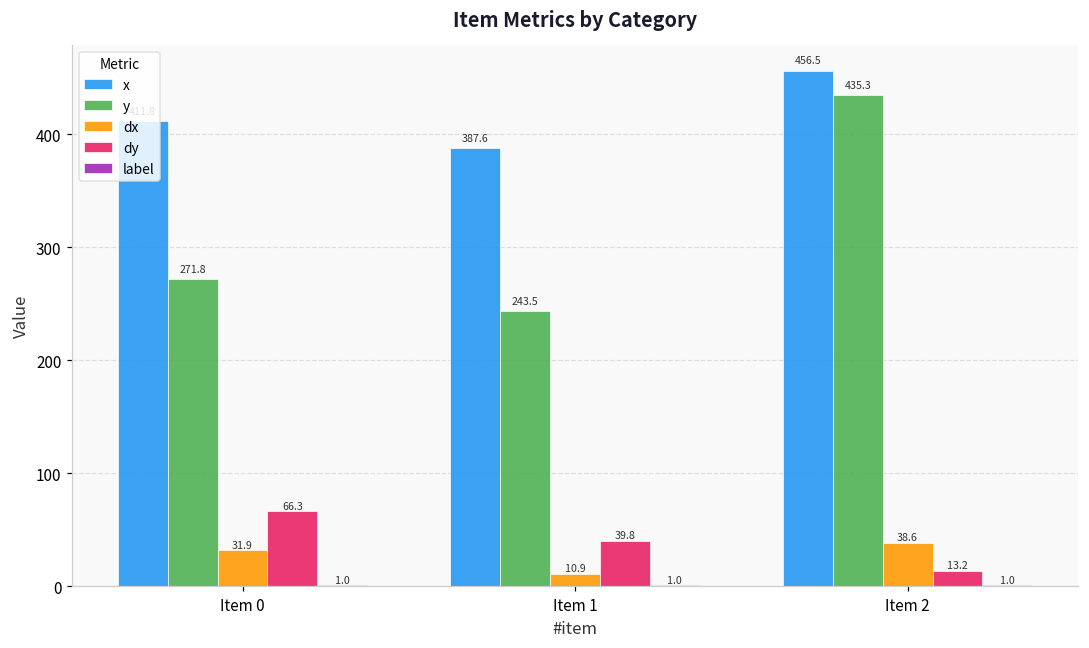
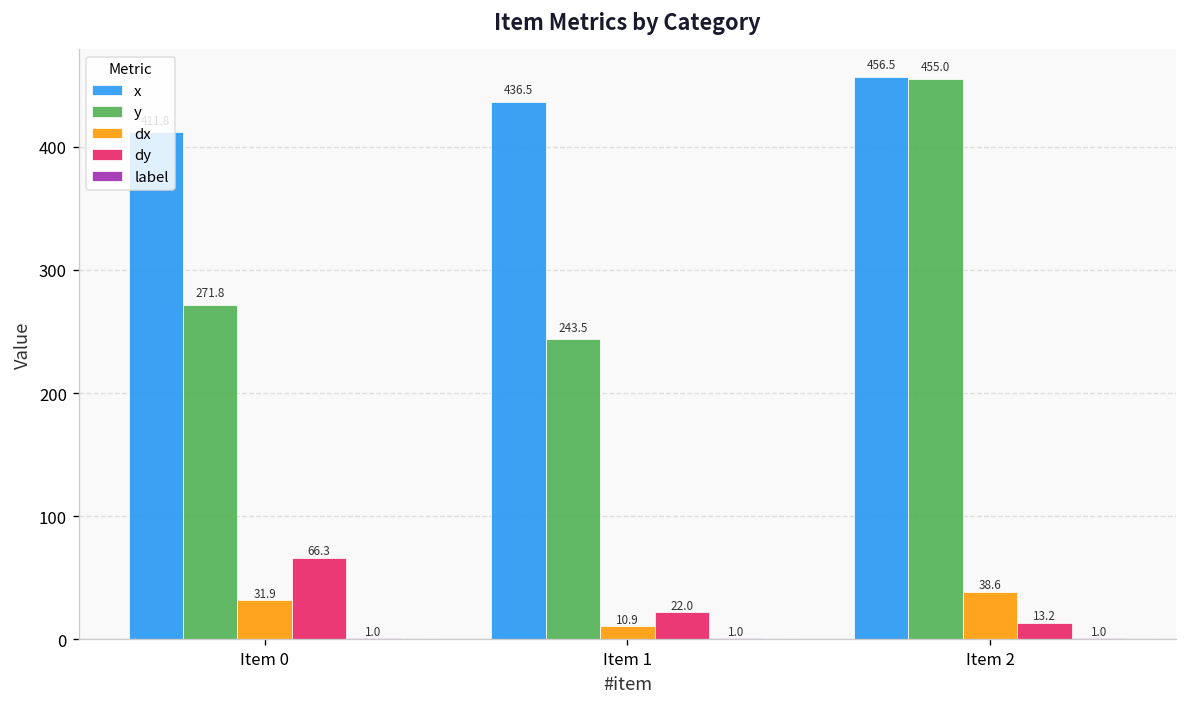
  {
    "x": {
-     "Item 1": 387.6,
+     "Item 1": 436.5,
      "Item 2": 456.5
    },
    "y": {
      "Item 0": 271.8,
      "Item 1": 243.5,
-     "Item 2": 435.3
+     "Item 2": 455.0
    },
    "dx": {
      "Item 0": 31.9,
      "Item 1": 10.9,
      "Item 2": 38.6
    },
    "dy": {
      "Item 0": 66.3,
-     "Item 1": 39.8,
+     "Item 1": 22.0,
      "Item 2": 13.2
    },
    "label": {
      "Item 0": 1.0,
      "Item 1": 1.0,
      "Item 2": 1.0
    }
  }
